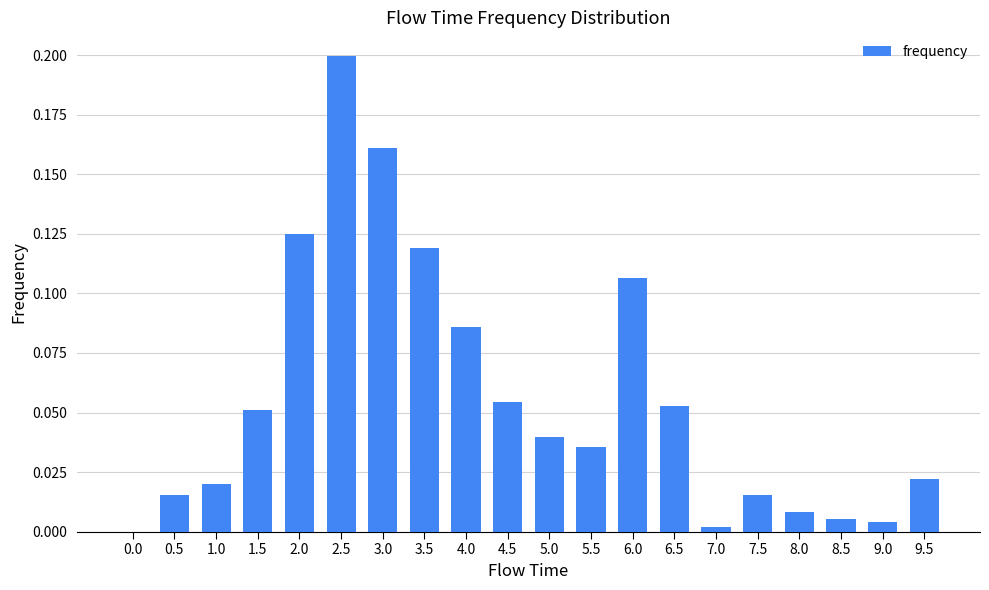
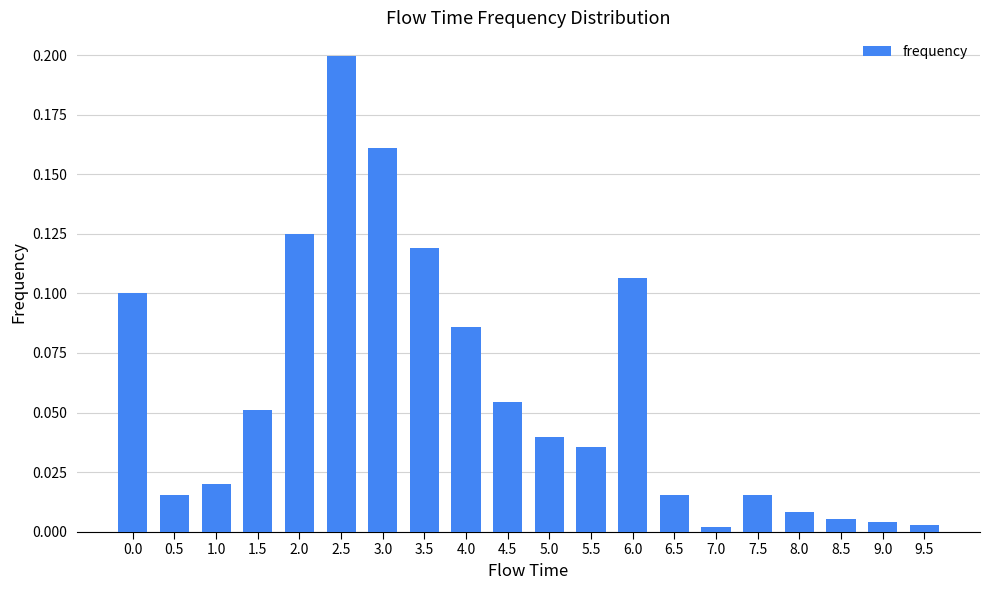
  {
-   "0.0": 0.0,
+   "0.0": 0.1,
    "0.5": 0.015,
    "1.0": 0.020,
    "1.5": 0.051,
    "2.0": 0.125,
    "2.5": 0.200,
    "3.0": 0.161,
    "3.5": 0.119,
    "4.0": 0.086,
    "4.5": 0.054,
    "5.0": 0.040,
    "5.5": 0.035,
    "6.0": 0.107,
-   "6.5": 0.053,
+   "6.5": 0.015,
    "7.0": 0.002,
    "7.5": 0.015,
    "8.0": 0.008,
    "8.5": 0.005,
    "9.0": 0.004,
-   "9.5": 0.022
+   "9.5": 0.003
  }
